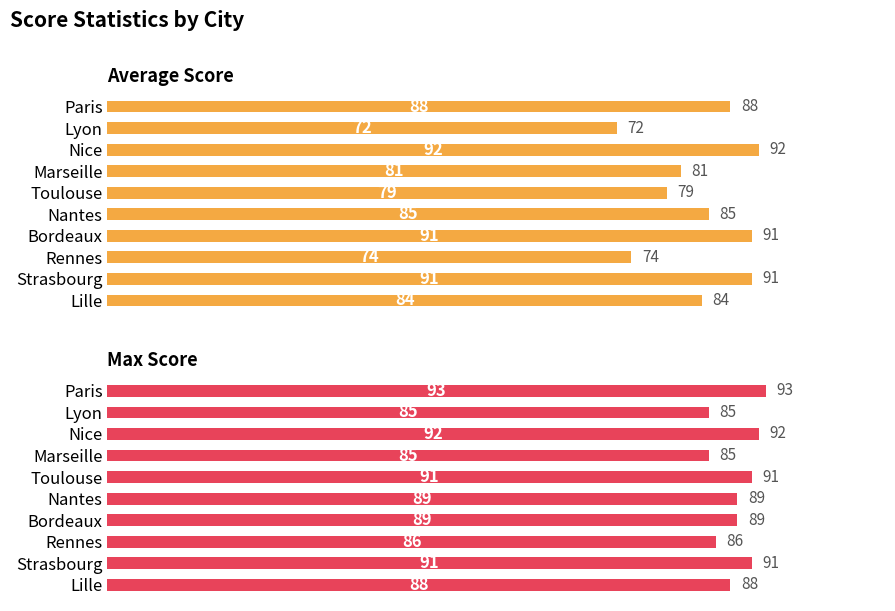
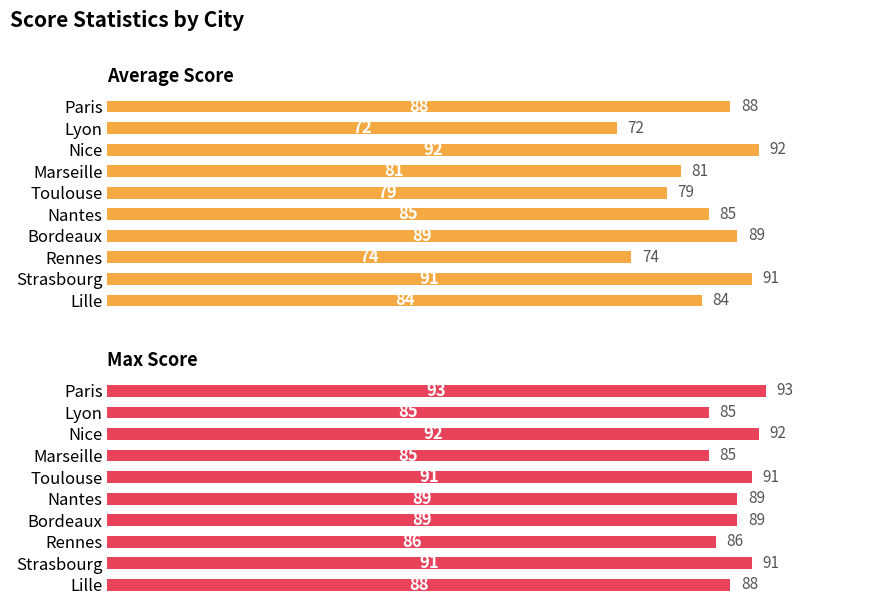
  {
    "Average Score": {
      "Paris": 88,
      "Lyon": 72,
      "Nice": 92,
      "Marseille": 81,
      "Toulouse": 79,
      "Nantes": 85,
-     "Bordeaux": 91,
+     "Bordeaux": 89,
      "Rennes": 74,
      "Strasbourg": 91,
      "Lille": 84
    },
    "Max Score": {
      "Paris": 93,
      "Lyon": 85,
      "Nice": 92,
      "Marseille": 85,
      "Toulouse": 91,
      "Nantes": 89,
      "Bordeaux": 89,
      "Rennes": 86,
      "Strasbourg": 91,
      "Lille": 88
    }
  }
